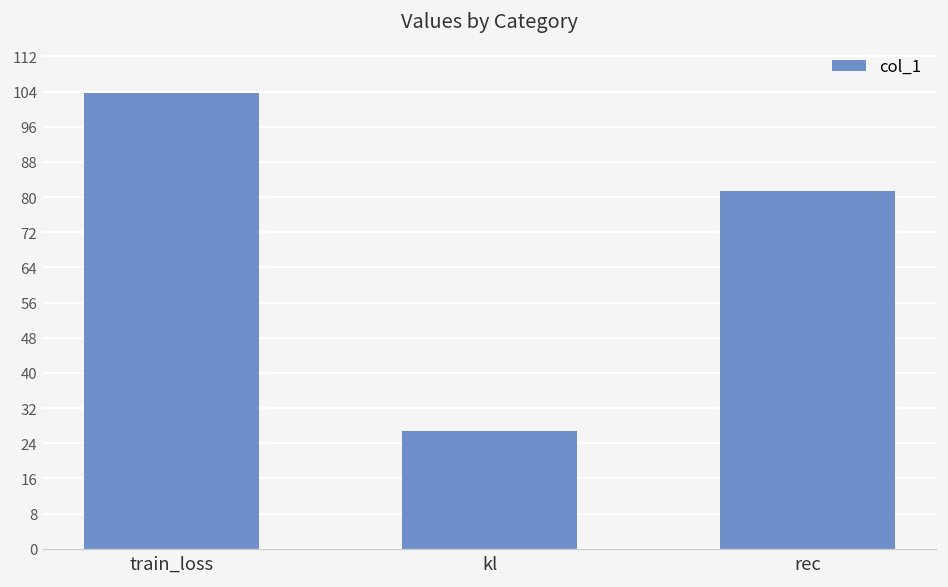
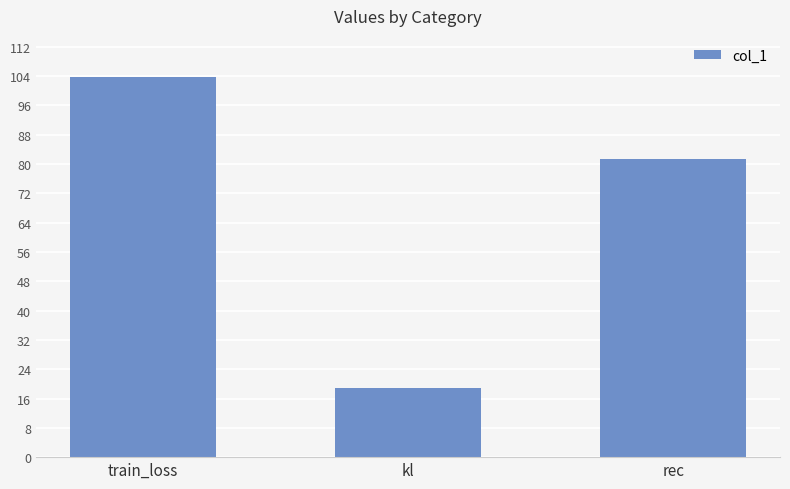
  {
    "train_loss": 104,
-   "kl": 27,
+   "kl": 19,
    "rec": 81
  }
